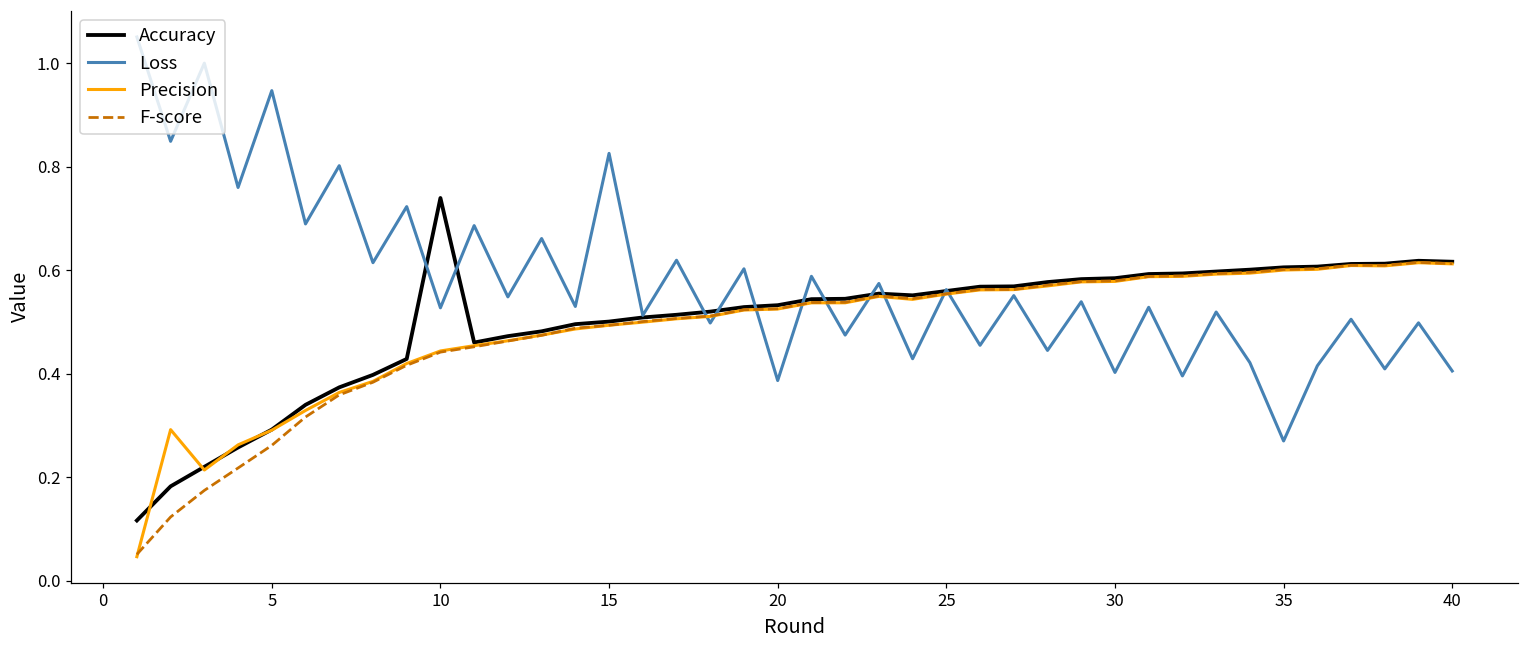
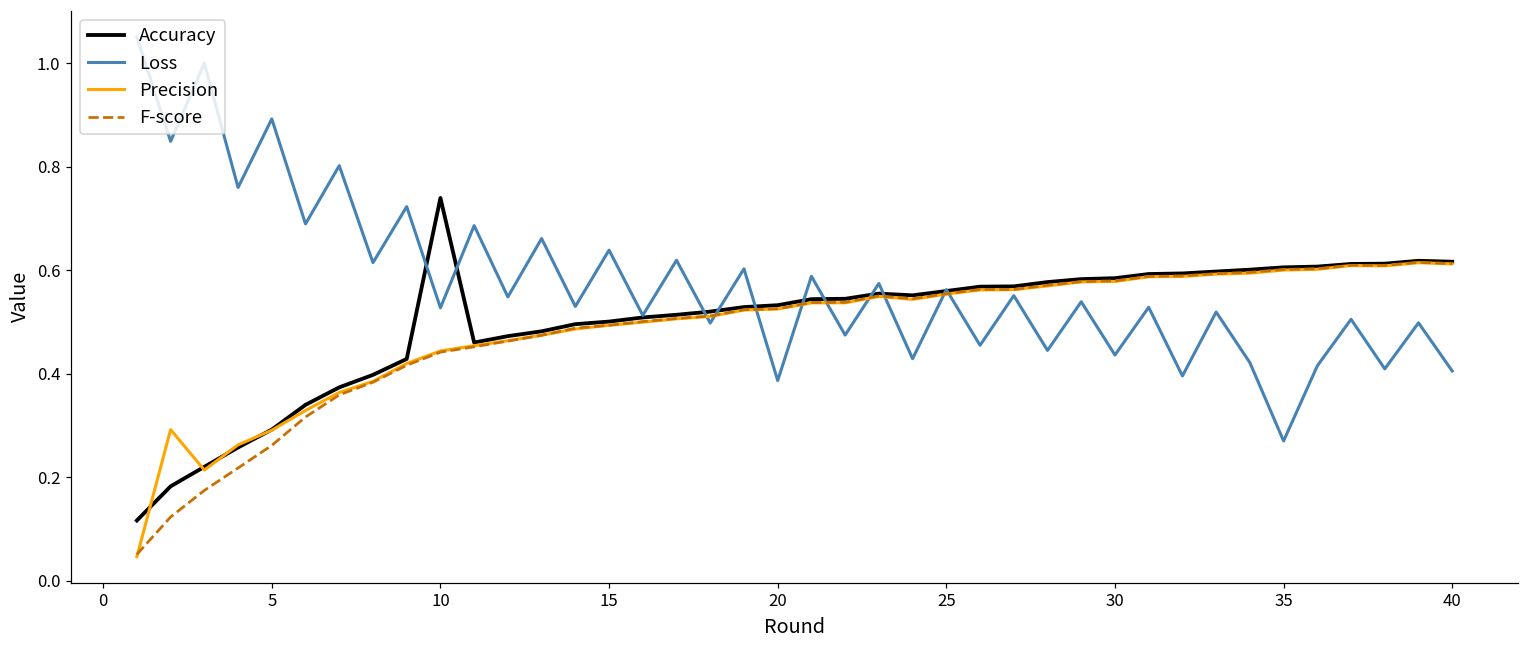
  {
    "Accuracy": {
      "10": 0.74,
      "15": 0.50,
      "20": 0.53
    },
    "Loss": {
-     "5": 0.95,
+     "5": 0.89,
      "10": 0.53,
-     "15": 0.83,
+     "15": 0.64,
      "20": 0.39,
-     "30": 0.40,
+     "30": 0.44,
      "35": 0.27,
      "40": 0.41
    },
    "F-score": {
      "5": 0.26
    }
  }
